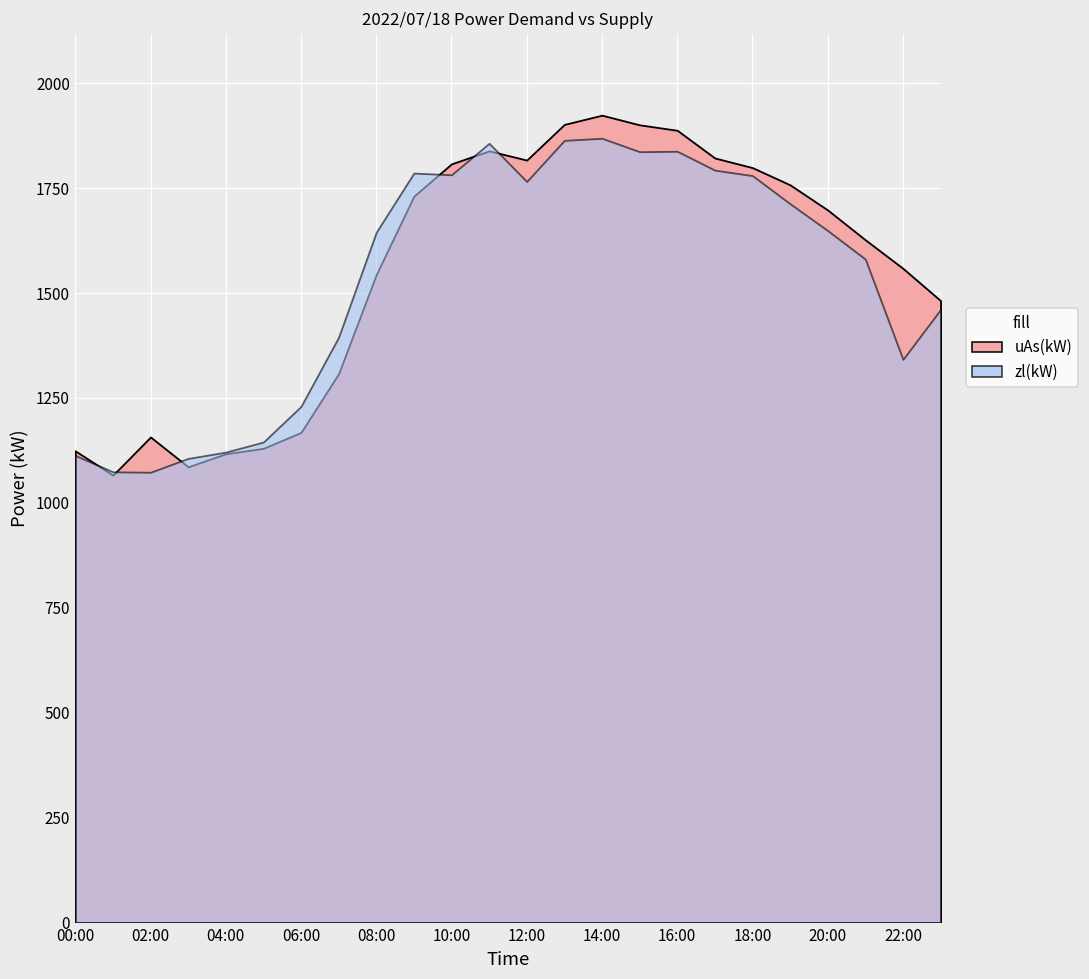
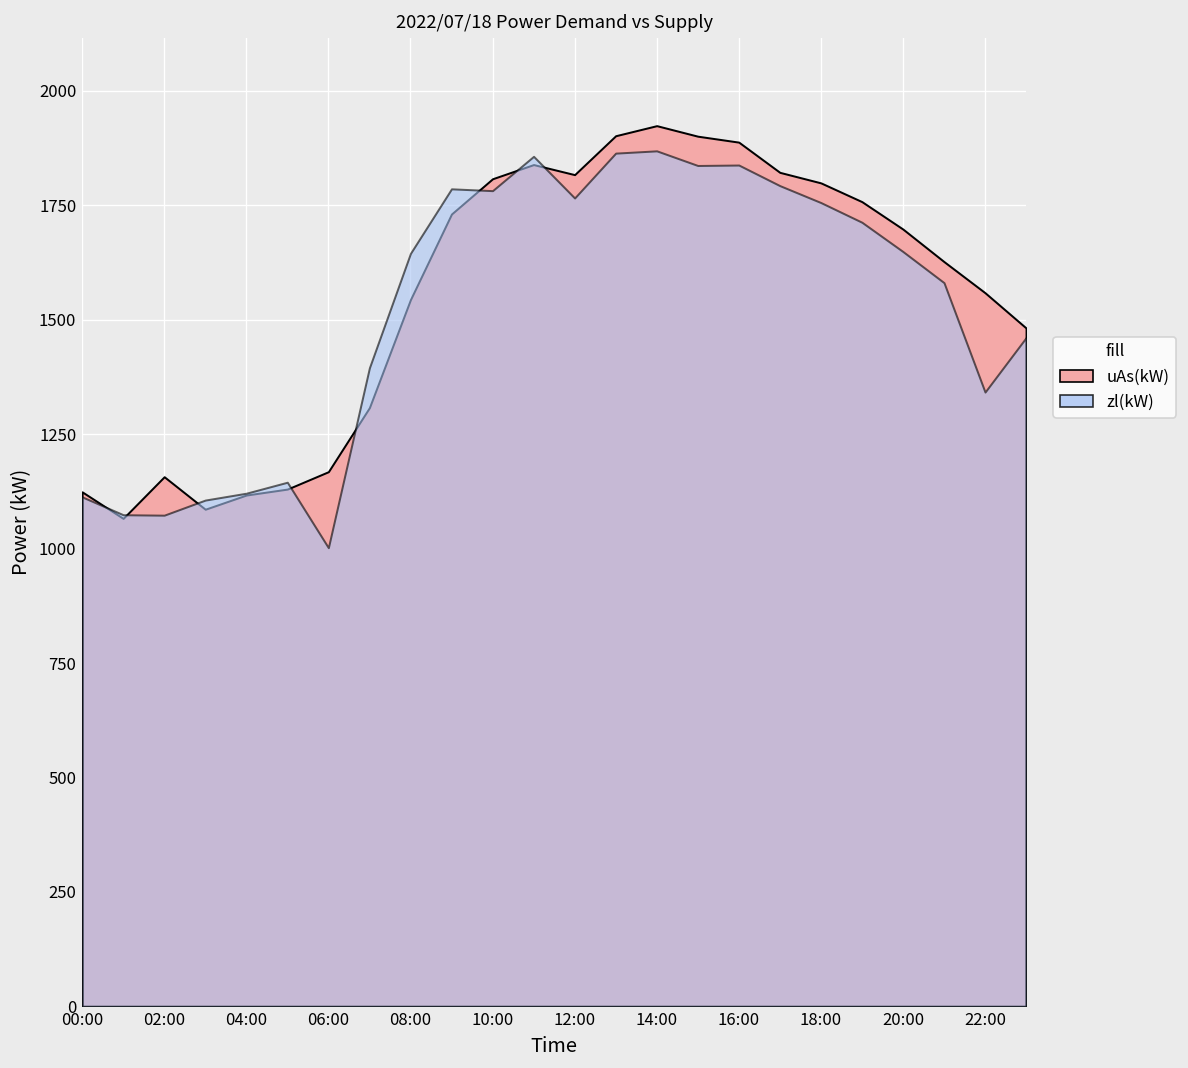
  {
    "uAs(kW)": {
      "00:00": 1120,
      "02:00": 1160,
      "06:00": 1170,
      "08:00": 1540,
      "10:00": 1810,
      "12:00": 1820,
      "14:00": 1920,
      "16:00": 1890,
      "18:00": 1800,
      "20:00": 1700,
      "22:00": 1560
    },
    "zl(kW)": {
      "00:00": 1110,
      "02:00": 1070,
-     "06:00": 1230,
+     "06:00": 1000,
      "08:00": 1650,
      "10:00": 1780,
      "12:00": 1770,
      "14:00": 1870,
      "16:00": 1840,
-     "18:00": 1780,
+     "18:00": 1760,
      "20:00": 1650,
      "22:00": 1340
    }
  }
